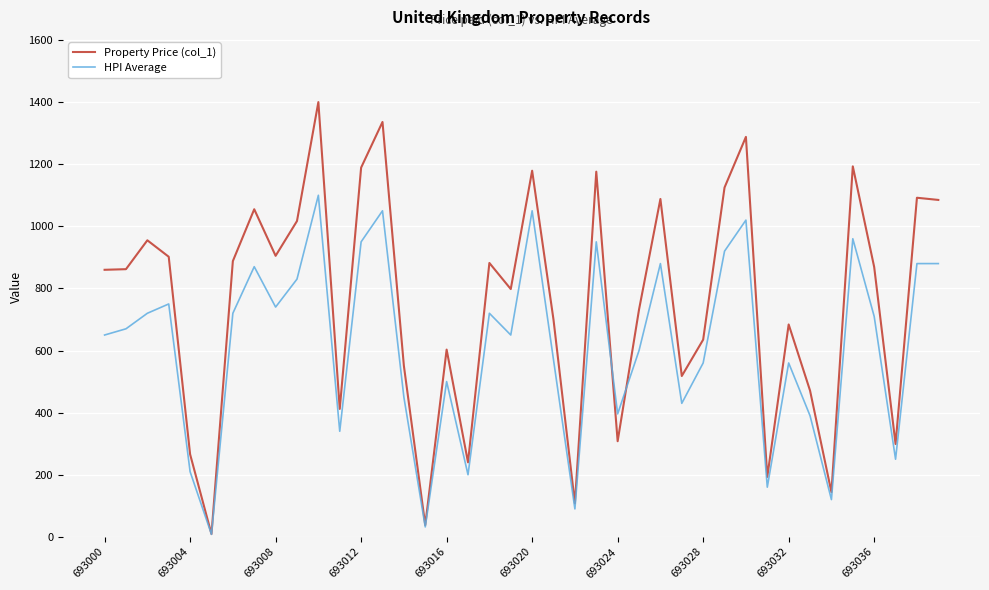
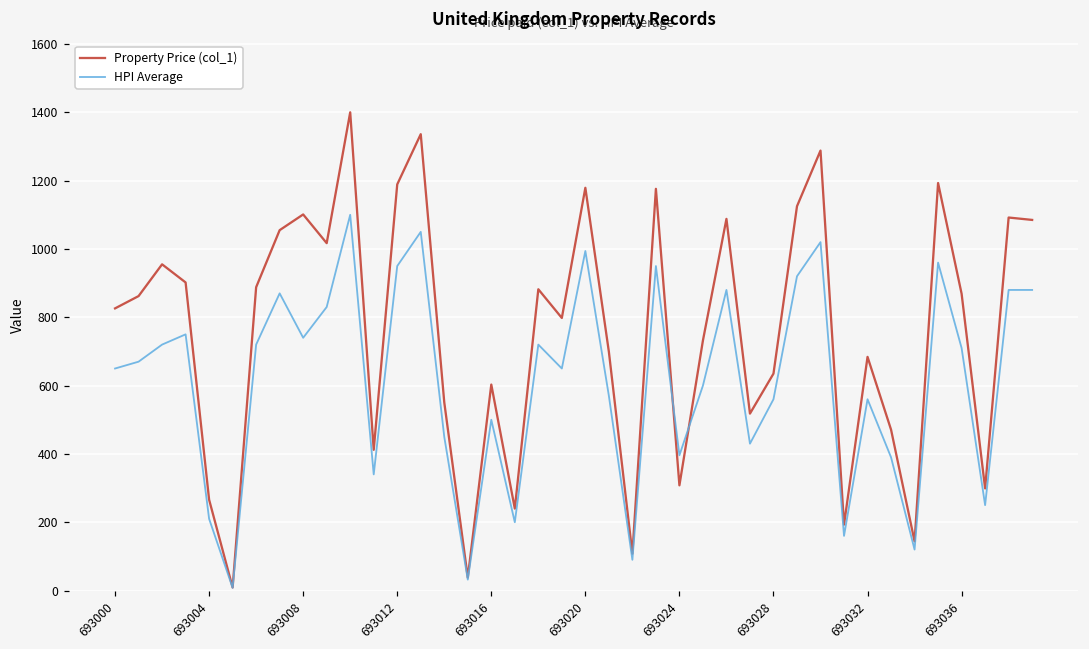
  {
    "Property Price (col_1)": {
-     "693000": 860,
+     "693000": 830,
      "693004": 270,
-     "693008": 910,
+     "693008": 1100,
      "693012": 1190,
      "693016": 600,
      "693020": 1180,
      "693024": 310,
      "693028": 640,
      "693032": 680,
      "693036": 870
    },
    "HPI Average": {
      "693000": 650,
      "693004": 210,
      "693008": 740,
      "693012": 950,
      "693016": 500,
-     "693020": 1050,
+     "693020": 990,
      "693024": 400,
      "693028": 560,
      "693032": 560,
      "693036": 710
    }
  }
